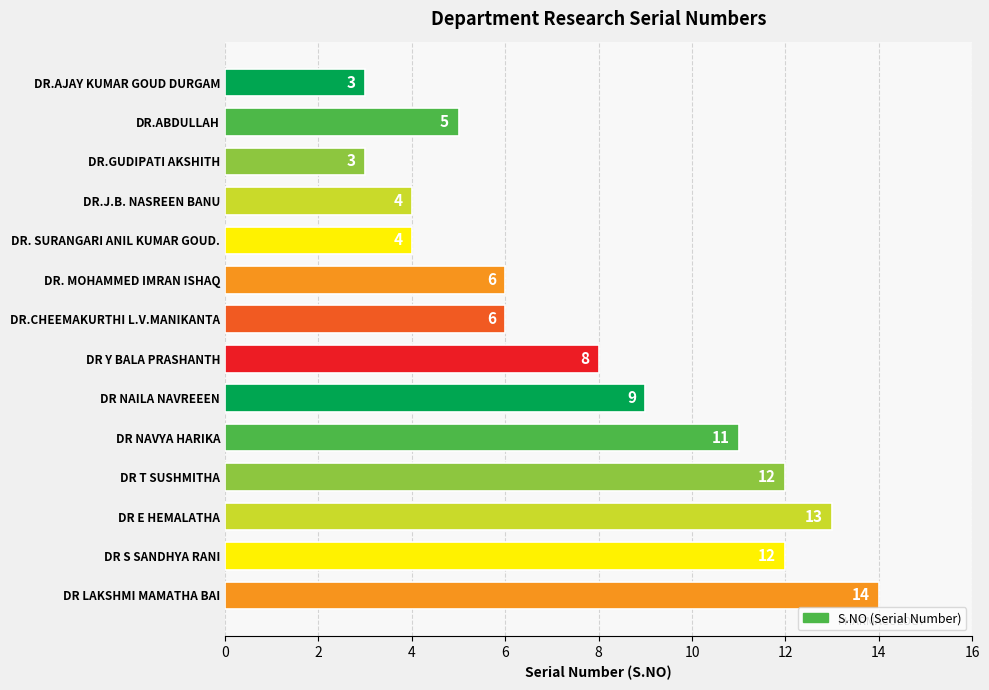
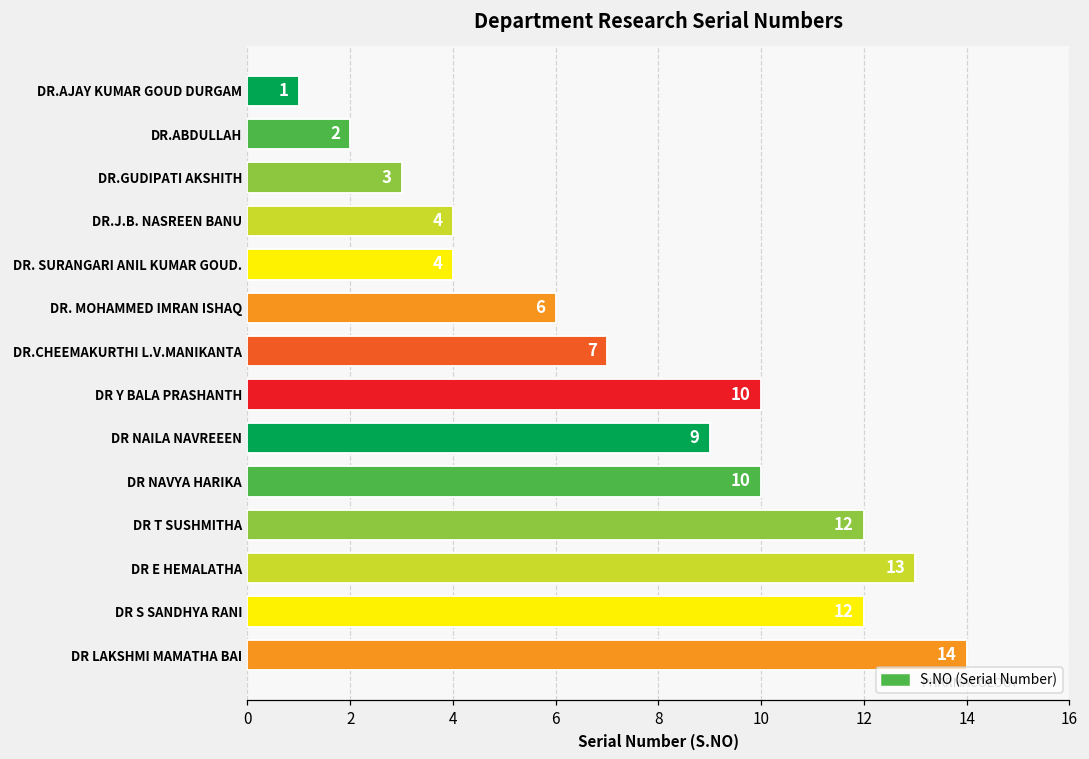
  {
-   "DR.AJAY KUMAR GOUD DURGAM": 3,
-   "DR.ABDULLAH": 5,
+   "DR.AJAY KUMAR GOUD DURGAM": 1,
+   "DR.ABDULLAH": 2,
    "DR.GUDIPATI AKSHITH": 3,
    "DR.J.B. NASREEN BANU": 4,
    "DR. SURANGARI ANIL KUMAR GOUD.": 4,
    "DR. MOHAMMED IMRAN ISHAQ": 6,
-   "DR.CHEEMAKURTHI L.V.MANIKANTA": 6,
-   "DR Y BALA PRASHANTH": 8,
+   "DR.CHEEMAKURTHI L.V.MANIKANTA": 7,
+   "DR Y BALA PRASHANTH": 10,
    "DR NAILA NAVREEEN": 9,
-   "DR NAVYA HARIKA": 11,
+   "DR NAVYA HARIKA": 10,
    "DR T SUSHMITHA": 12,
    "DR E HEMALATHA": 13,
    "DR S SANDHYA RANI": 12,
    "DR LAKSHMI MAMATHA BAI": 14
  }
